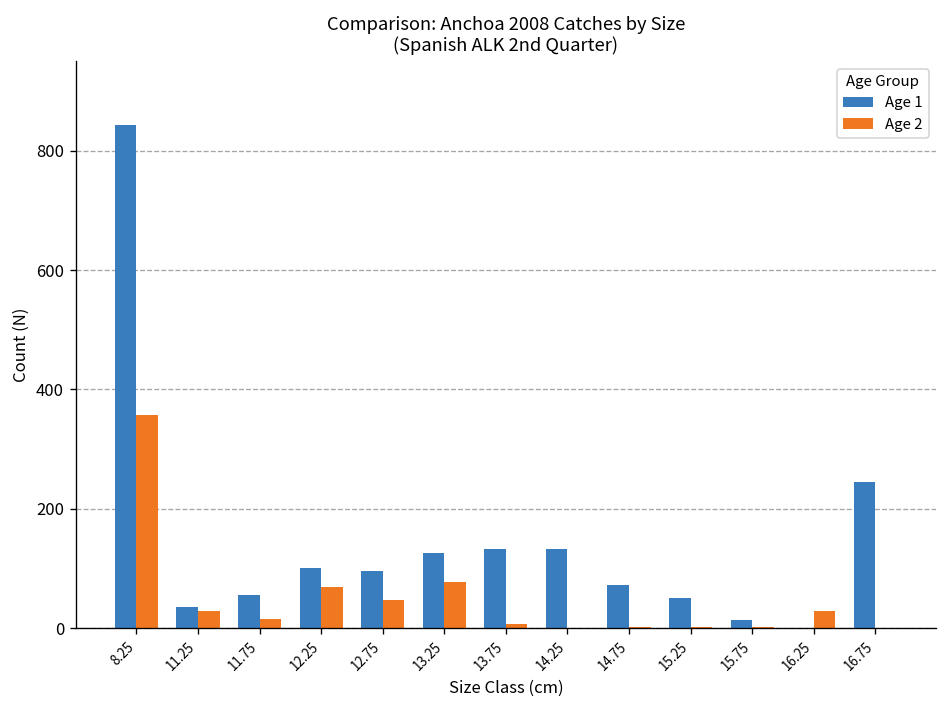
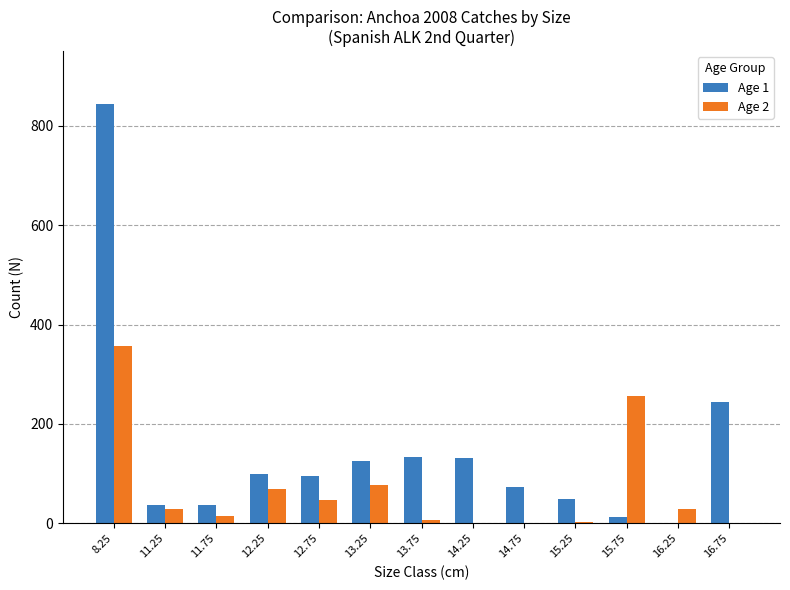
  {
    "Age 1": {
      "8.25": 840,
      "11.25": 40,
-     "11.75": 60,
+     "11.75": 40,
      "12.25": 100,
      "12.75": 100,
      "13.25": 130,
      "13.75": 130,
      "14.25": 130,
      "14.75": 70,
      "15.25": 50,
      "15.75": 10,
      "16.25": 0,
      "16.75": 250
    },
    "Age 2": {
      "8.25": 360,
      "11.25": 30,
      "11.75": 20,
      "12.25": 70,
      "12.75": 50,
      "13.25": 80,
      "13.75": 10,
      "14.25": 0,
-     "15.75": 0,
+     "15.75": 260,
      "16.25": 30,
      "16.75": 0
    }
  }
